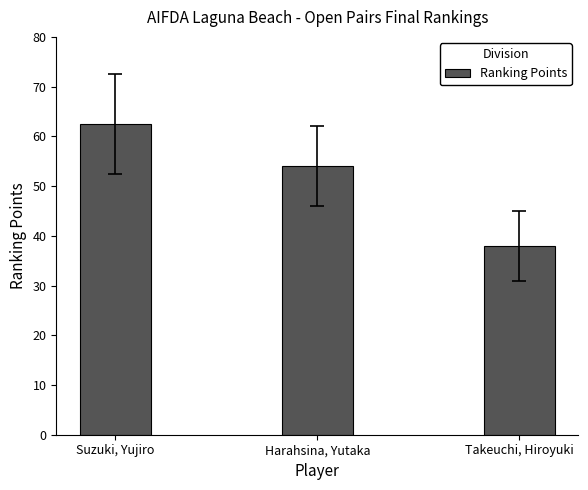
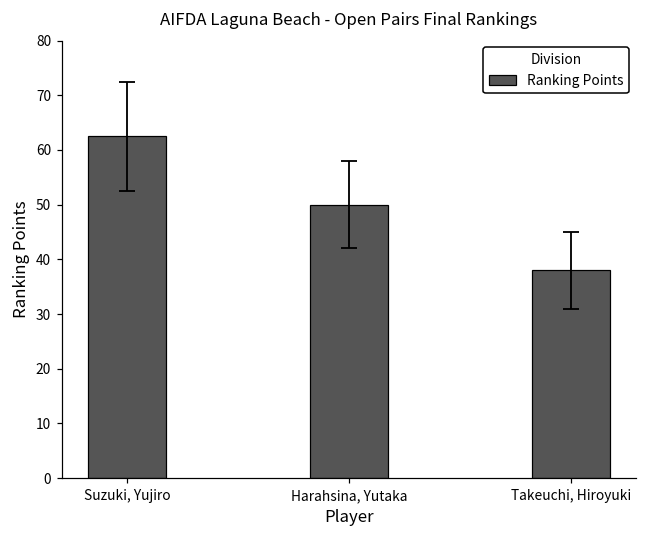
  {
    "Ranking Points": {
      "Suzuki, Yujiro": 63,
-     "Harahsina, Yutaka": 54,
+     "Harahsina, Yutaka": 50,
      "Takeuchi, Hiroyuki": 38
    }
  }
